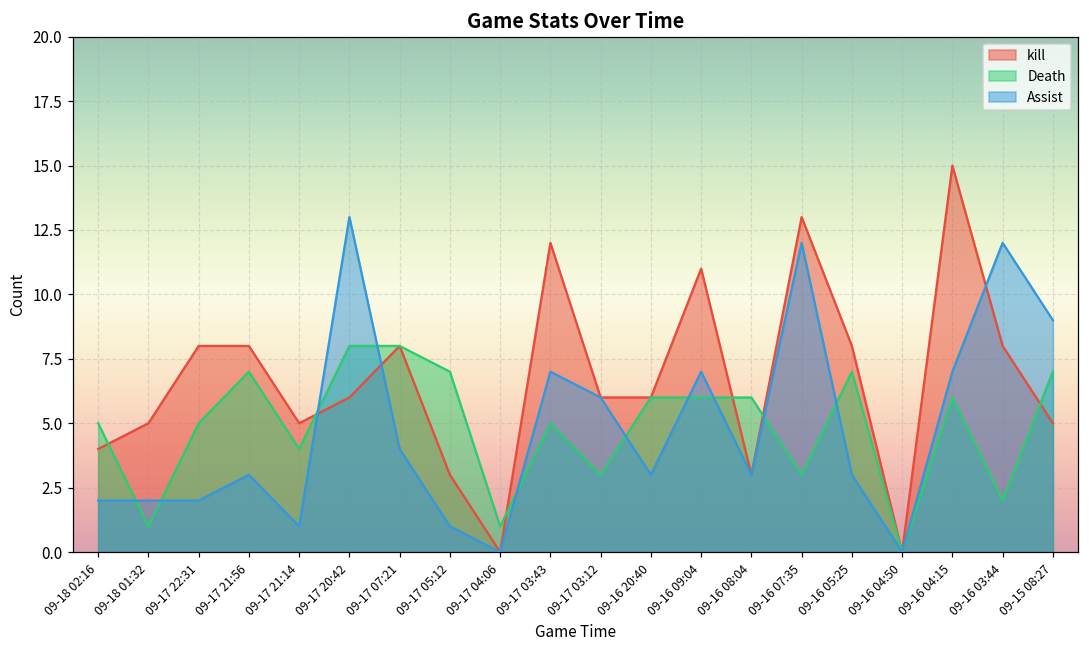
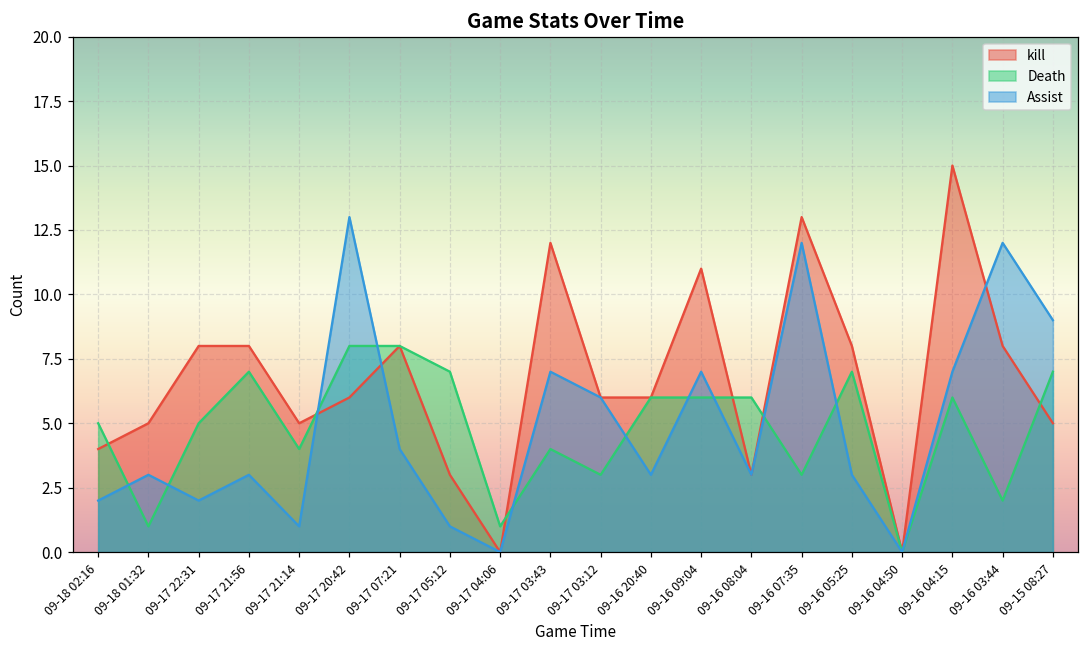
  {
    "kill": {
      "09-18 02:16": 4,
      "09-18 01:32": 5,
      "09-17 22:31": 8,
      "09-17 21:56": 8,
      "09-17 21:14": 5,
      "09-17 20:42": 6,
      "09-17 05:12": 3,
      "09-17 03:43": 12,
      "09-16 09:04": 11,
      "09-16 07:35": 13,
      "09-16 05:25": 8,
      "09-16 04:15": 15,
      "09-16 03:44": 8,
      "09-15 08:27": 5
    },
    "Death": {
      "09-18 02:16": 5,
      "09-18 01:32": 1,
      "09-17 22:31": 5,
      "09-17 21:56": 7,
      "09-17 21:14": 4,
      "09-17 20:42": 8,
      "09-17 05:12": 7,
      "09-17 04:06": 1,
-     "09-17 03:43": 5,
+     "09-17 03:43": 4,
      "09-17 03:12": 3,
      "09-16 09:04": 6,
      "09-16 08:04": 6,
      "09-16 07:35": 3,
      "09-16 05:25": 7,
      "09-16 04:15": 6,
      "09-16 03:44": 2,
      "09-15 08:27": 7
    },
    "Assist": {
      "09-18 02:16": 2,
-     "09-18 01:32": 2,
+     "09-18 01:32": 3,
      "09-17 22:31": 2,
      "09-17 21:56": 3,
      "09-17 21:14": 1,
      "09-17 20:42": 13,
      "09-17 07:21": 4,
      "09-17 05:12": 1,
      "09-17 03:43": 7,
      "09-16 20:40": 3,
      "09-16 09:04": 7,
      "09-16 07:35": 12,
      "09-16 05:25": 3,
      "09-16 04:15": 7,
      "09-16 03:44": 12,
      "09-15 08:27": 9
    }
  }
